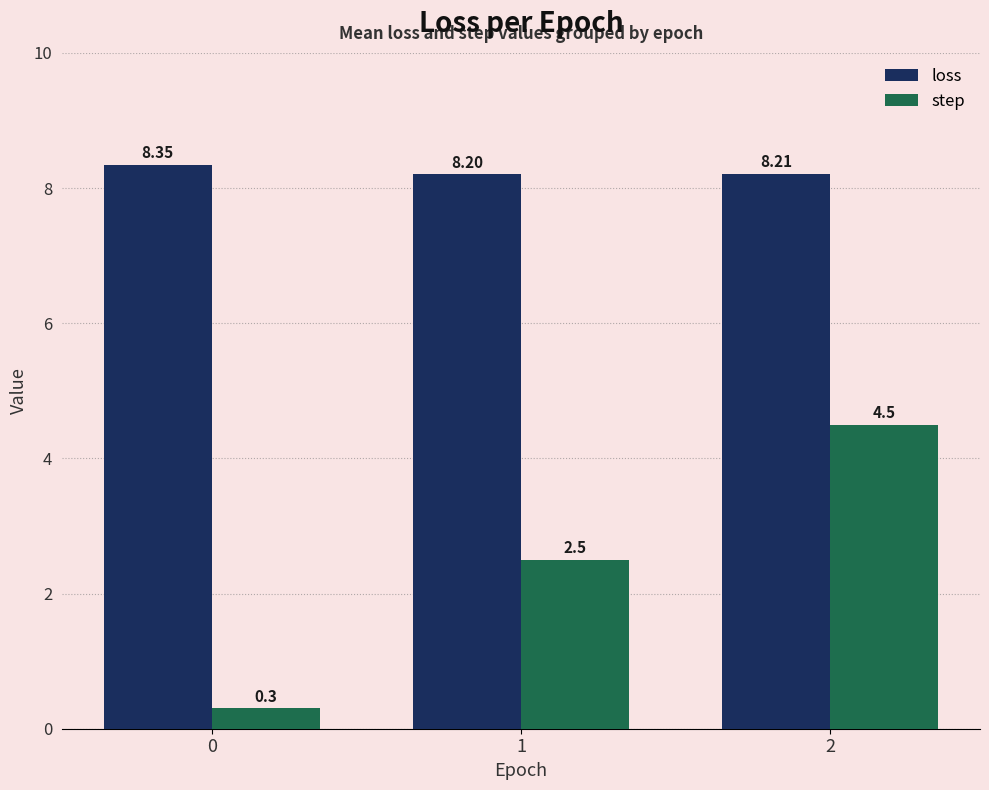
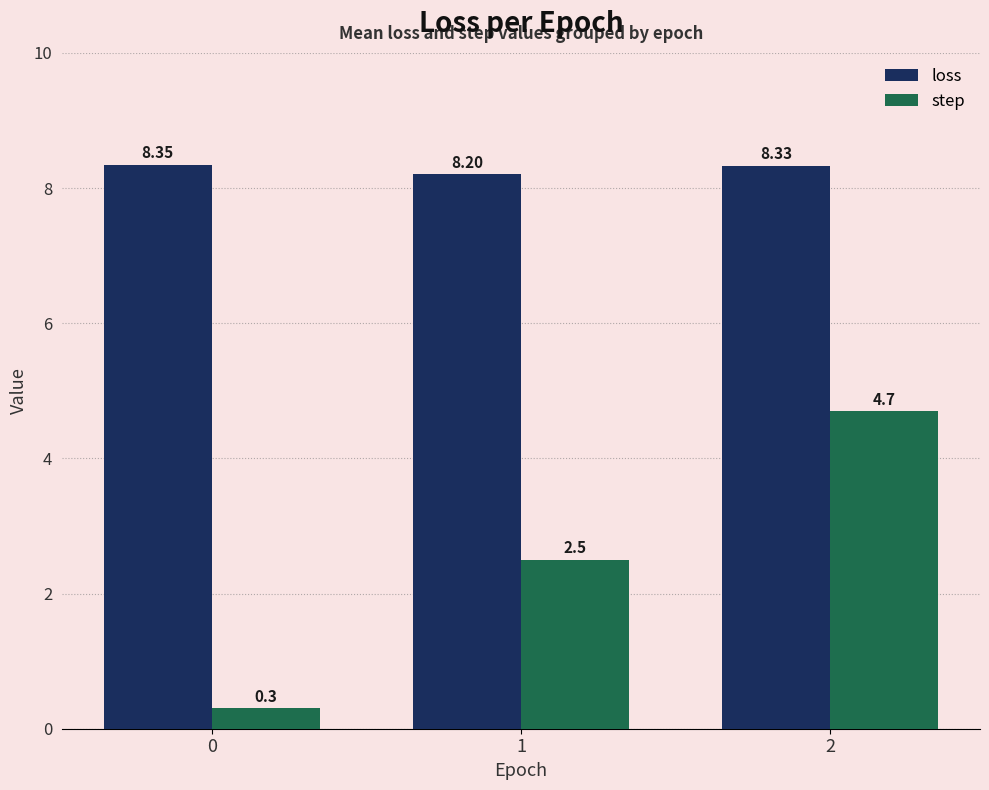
  {
    "loss": {
      "0": 8.35,
      "1": 8.20,
-     "2": 8.21
+     "2": 8.33
    },
    "step": {
      "0": 0.3,
      "1": 2.5,
-     "2": 4.5
+     "2": 4.7
    }
  }
